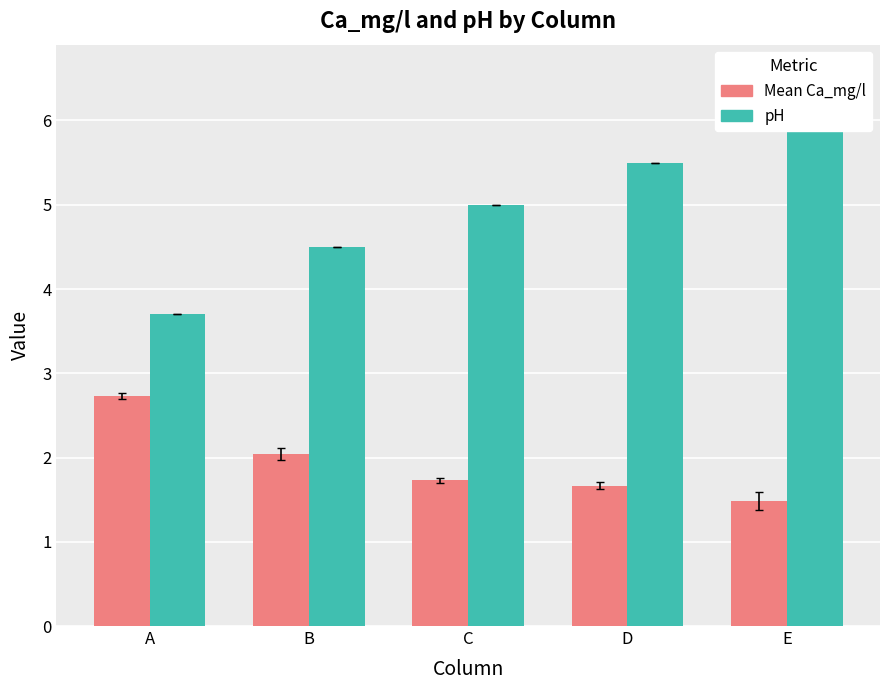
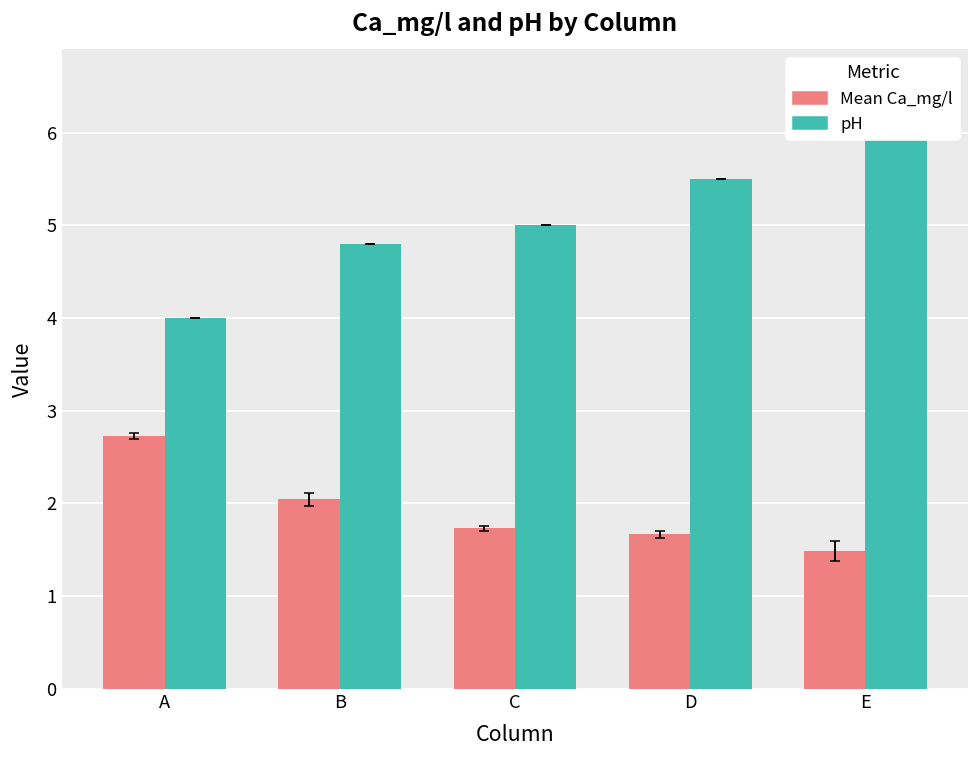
  {
    "Mean Ca_mg/l": {
      "A": 2.7,
      "B": 2.0,
      "C": 1.7,
      "D": 1.7,
      "E": 1.5
    },
    "pH": {
-     "A": 3.7,
-     "B": 4.5,
+     "A": 4.0,
+     "B": 4.8,
      "C": 5.0,
      "D": 5.5
    }
  }
